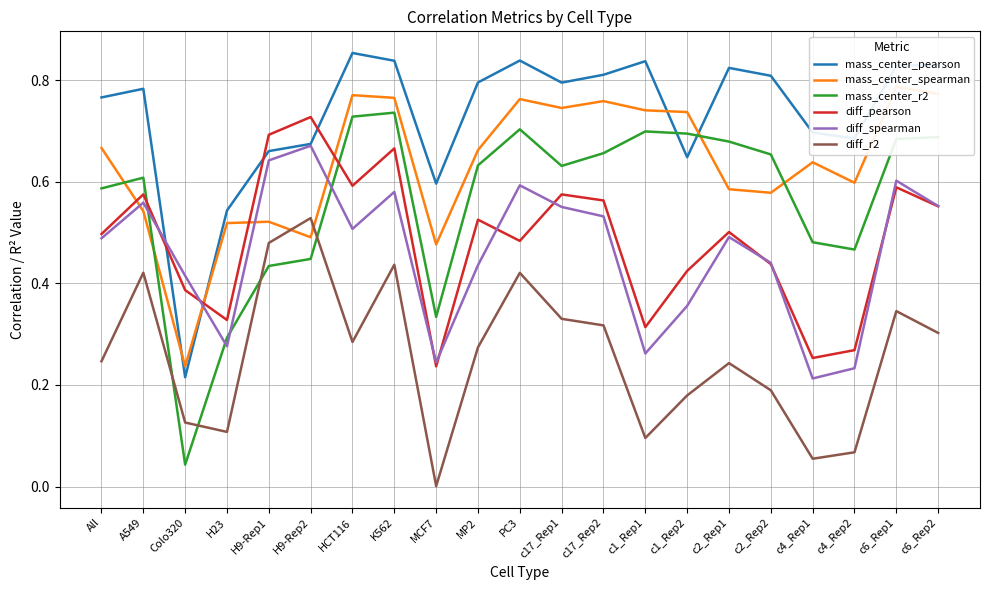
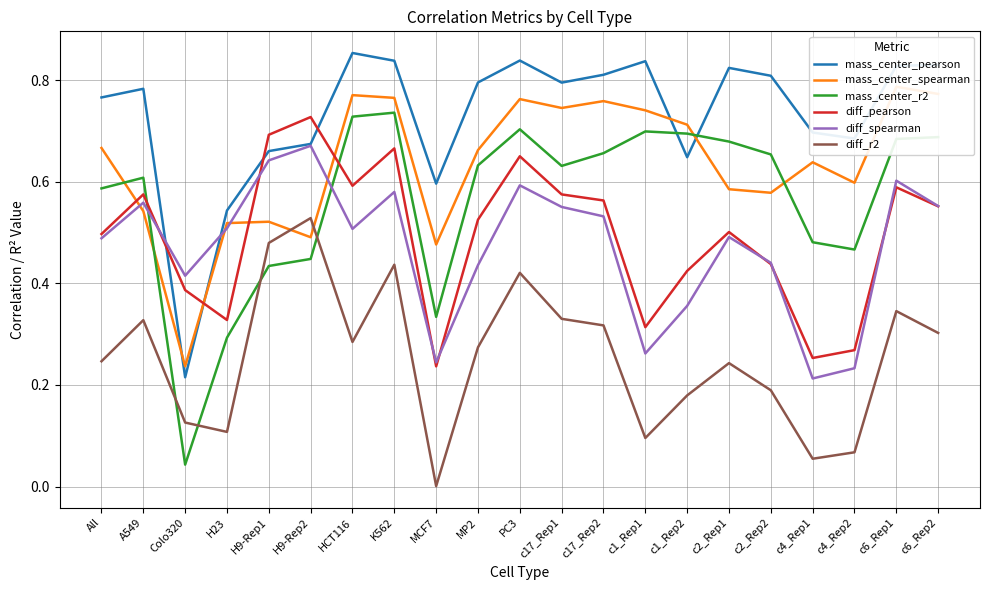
  {
    "mass_center_pearson": {
      "All": 0.77,
      "A549": 0.78,
      "Colo320": 0.22,
      "H23": 0.54,
      "H9-Rep1": 0.66,
      "HCT116": 0.85,
      "K562": 0.84,
      "MCF7": 0.60,
      "MP2": 0.80,
      "PC3": 0.84,
      "c17_Rep1": 0.80,
      "c17_Rep2": 0.81,
      "c1_Rep1": 0.84,
      "c1_Rep2": 0.65,
      "c2_Rep1": 0.82,
      "c2_Rep2": 0.81
    },
    "mass_center_spearman": {
      "All": 0.67,
      "A549": 0.54,
      "Colo320": 0.24,
      "H23": 0.52,
      "H9-Rep1": 0.52,
      "H9-Rep2": 0.49,
      "HCT116": 0.77,
      "K562": 0.77,
      "MCF7": 0.48,
      "MP2": 0.66,
      "PC3": 0.76,
      "c17_Rep1": 0.75,
      "c17_Rep2": 0.76,
      "c1_Rep1": 0.74,
-     "c1_Rep2": 0.74,
+     "c1_Rep2": 0.71,
      "c2_Rep1": 0.59,
      "c2_Rep2": 0.58,
      "c4_Rep1": 0.64,
      "c4_Rep2": 0.60
    },
    "mass_center_r2": {
      "All": 0.59,
      "A549": 0.61,
      "Colo320": 0.04,
      "H23": 0.29,
      "H9-Rep1": 0.43,
      "H9-Rep2": 0.45,
      "HCT116": 0.73,
      "K562": 0.74,
      "MCF7": 0.33,
      "MP2": 0.63,
      "PC3": 0.70,
      "c17_Rep1": 0.63,
      "c17_Rep2": 0.66,
      "c1_Rep1": 0.70,
      "c1_Rep2": 0.70,
      "c2_Rep1": 0.68,
      "c2_Rep2": 0.65,
      "c4_Rep1": 0.48,
      "c4_Rep2": 0.47
    },
    "diff_pearson": {
      "All": 0.50,
      "A549": 0.58,
      "Colo320": 0.39,
      "H23": 0.33,
      "H9-Rep1": 0.69,
      "H9-Rep2": 0.73,
      "HCT116": 0.59,
      "K562": 0.67,
      "MCF7": 0.24,
      "MP2": 0.53,
-     "PC3": 0.48,
+     "PC3": 0.65,
      "c17_Rep1": 0.58,
      "c17_Rep2": 0.56,
      "c1_Rep1": 0.31,
      "c1_Rep2": 0.42,
      "c2_Rep1": 0.50,
      "c4_Rep1": 0.25,
      "c4_Rep2": 0.27,
      "c6_Rep1": 0.59
    },
    "diff_spearman": {
      "All": 0.49,
      "A549": 0.56,
      "Colo320": 0.42,
-     "H23": 0.28,
+     "H23": 0.51,
      "H9-Rep1": 0.64,
      "HCT116": 0.51,
      "K562": 0.58,
      "MCF7": 0.24,
      "MP2": 0.44,
      "PC3": 0.59,
      "c17_Rep1": 0.55,
      "c17_Rep2": 0.53,
      "c1_Rep1": 0.26,
      "c1_Rep2": 0.36,
      "c2_Rep1": 0.49,
      "c4_Rep1": 0.21,
      "c4_Rep2": 0.23,
      "c6_Rep1": 0.60
    },
    "diff_r2": {
      "All": 0.25,
-     "A549": 0.42,
+     "A549": 0.33,
      "Colo320": 0.13,
      "H23": 0.11,
      "H9-Rep1": 0.48,
      "H9-Rep2": 0.53,
      "HCT116": 0.28,
      "K562": 0.44,
      "MCF7": 0.00,
      "MP2": 0.27,
      "PC3": 0.42,
      "c17_Rep1": 0.33,
      "c17_Rep2": 0.32,
      "c1_Rep1": 0.10,
      "c1_Rep2": 0.18,
      "c2_Rep1": 0.24,
      "c2_Rep2": 0.19,
      "c4_Rep1": 0.05,
      "c4_Rep2": 0.07,
      "c6_Rep1": 0.35,
      "c6_Rep2": 0.30
    }
  }
